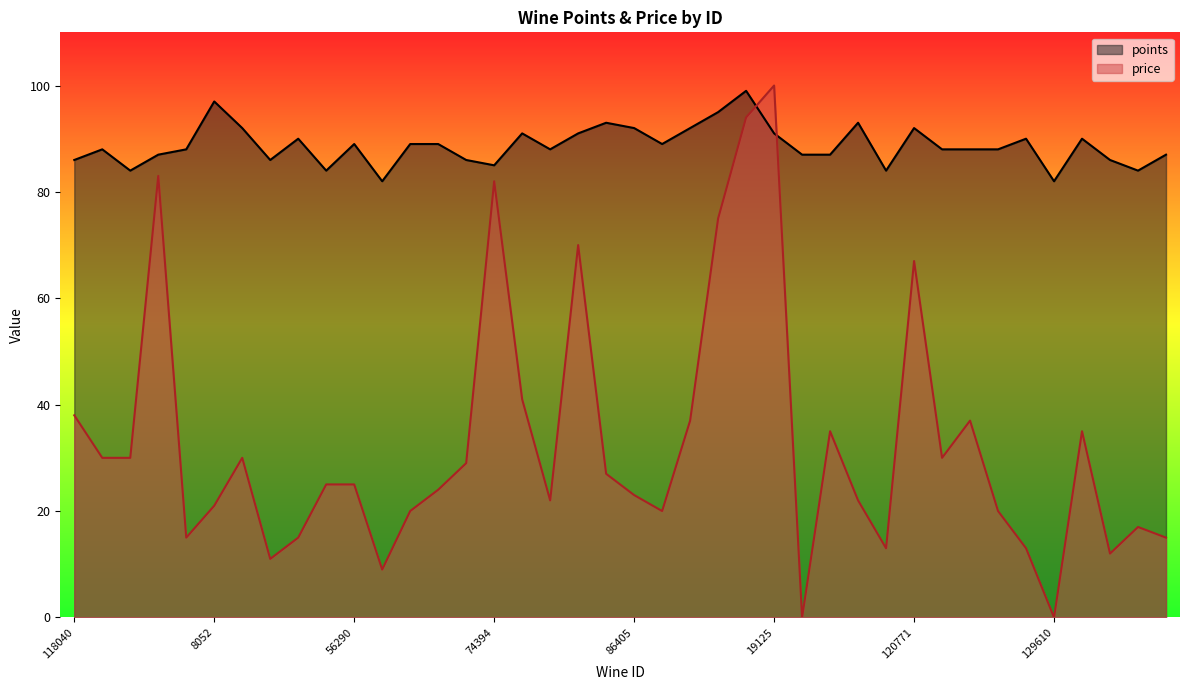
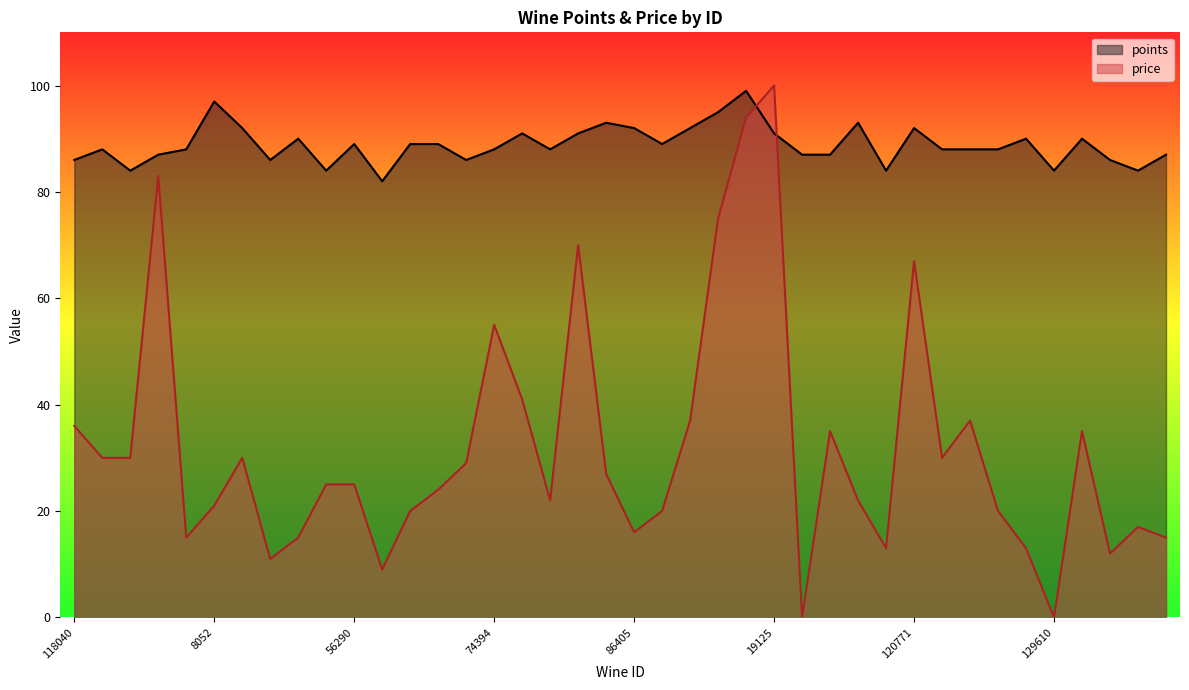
  {
    "points": {
      "118040": 86,
      "8052": 97,
      "56290": 89,
-     "74394": 85,
+     "74394": 88,
      "86405": 92,
      "19125": 91,
      "120771": 92,
-     "129610": 82
+     "129610": 84
    },
    "price": {
-     "118040": 38,
+     "118040": 36,
      "8052": 21,
      "56290": 25,
-     "74394": 82,
-     "86405": 23,
+     "74394": 55,
+     "86405": 16,
      "19125": 100,
      "120771": 67,
      "129610": 0
    }
  }
